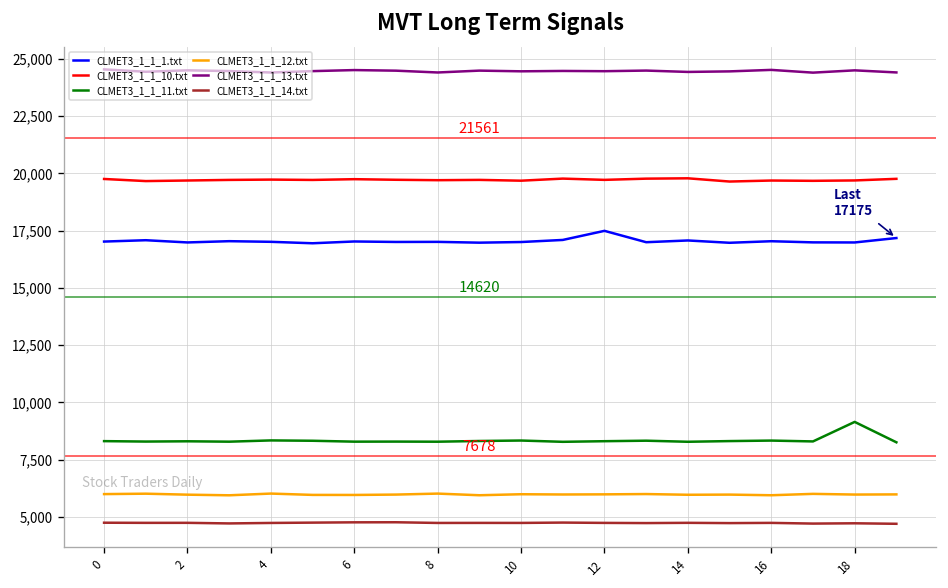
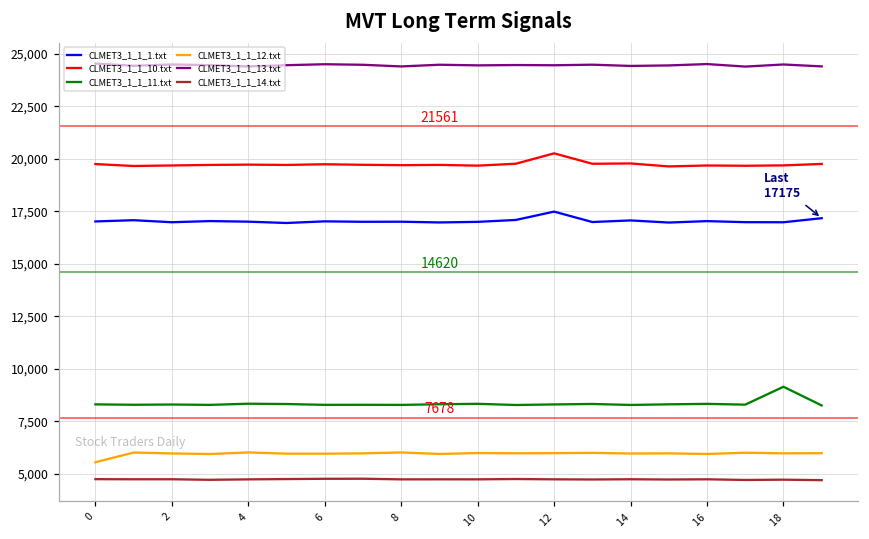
  {
    "CLMET3_1_1_1.txt": {
      "0": "17,000",
      "2": "17,000",
      "4": "17,000",
      "6": "17,000",
      "8": "17,000",
      "10": "17,000",
      "12": "17,500",
      "14": "17,100",
      "16": "17,000",
      "18": "17,000"
    },
    "CLMET3_1_1_10.txt": {
      "0": "19,800",
      "2": "19,700",
      "4": "19,700",
      "6": "19,700",
      "8": "19,700",
      "10": "19,700",
-     "12": "19,700",
+     "12": "20,300",
      "14": "19,800",
      "16": "19,700"
    },
    "CLMET3_1_1_11.txt": {
      "0": "8,300",
      "2": "8,300",
      "4": "8,300",
      "6": "8,300",
      "8": "8,300",
      "10": "8,300",
      "12": "8,300",
      "14": "8,300",
      "16": "8,300",
      "18": "9,200"
    },
    "CLMET3_1_1_12.txt": {
-     "0": "6,000",
+     "0": "5,600",
      "2": "6,000",
      "4": "6,000",
      "6": "6,000",
      "8": "6,000",
      "10": "6,000",
      "12": "6,000",
      "14": "6,000",
      "16": "5,900",
      "18": "6,000"
    },
    "CLMET3_1_1_13.txt": {
      "6": "24,500",
      "8": "24,400",
      "10": "24,500",
      "12": "24,500",
      "14": "24,400",
      "16": "24,500",
      "18": "24,500"
    },
    "CLMET3_1_1_14.txt": {
      "0": "4,800",
      "2": "4,700",
      "4": "4,700",
      "6": "4,800",
      "8": "4,700",
      "10": "4,700",
      "12": "4,700",
      "14": "4,700",
      "16": "4,700",
      "18": "4,700"
    }
  }
